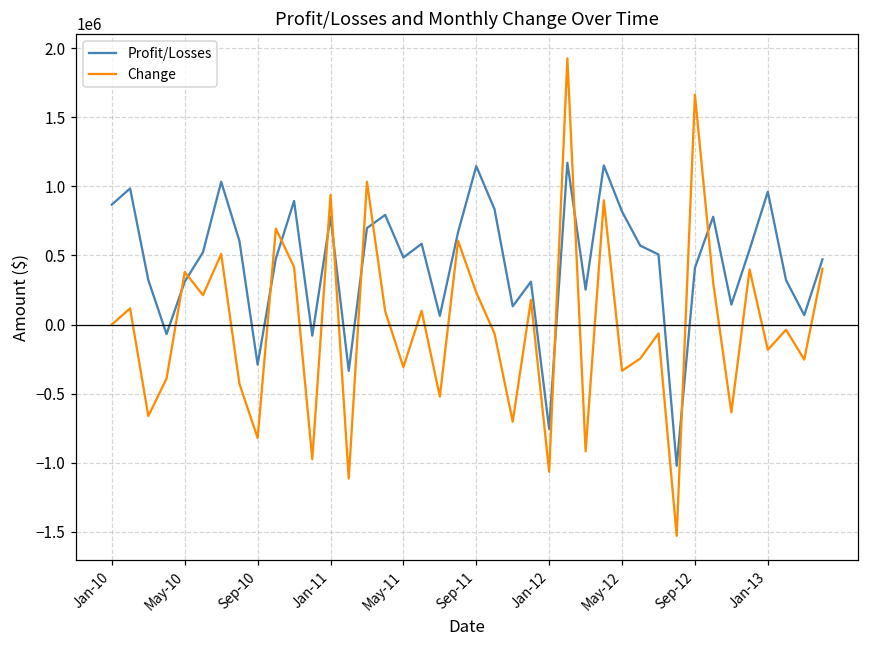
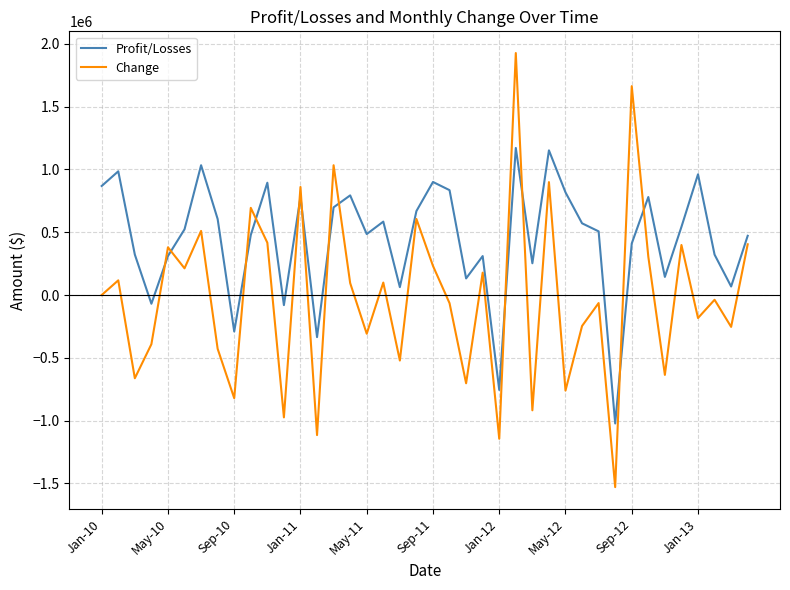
  {
    "Profit/Losses": {
      "Jan-10": 870000,
      "May-10": 310000,
      "Sep-10": -290000,
      "Jan-11": 780000,
      "May-11": 490000,
-     "Sep-11": 1150000,
+     "Sep-11": 900000,
      "Jan-12": -760000,
      "May-12": 820000,
      "Sep-12": 410000,
      "Jan-13": 960000
    },
    "Change": {
      "Jan-10": 0,
      "May-10": 380000,
      "Sep-10": -820000,
-     "Jan-11": 940000,
+     "Jan-11": 860000,
      "May-11": -310000,
      "Sep-11": 230000,
-     "Jan-12": -1070000,
-     "May-12": -330000,
+     "Jan-12": -1140000,
+     "May-12": -760000,
      "Sep-12": 1660000,
      "Jan-13": -180000
    }
  }
